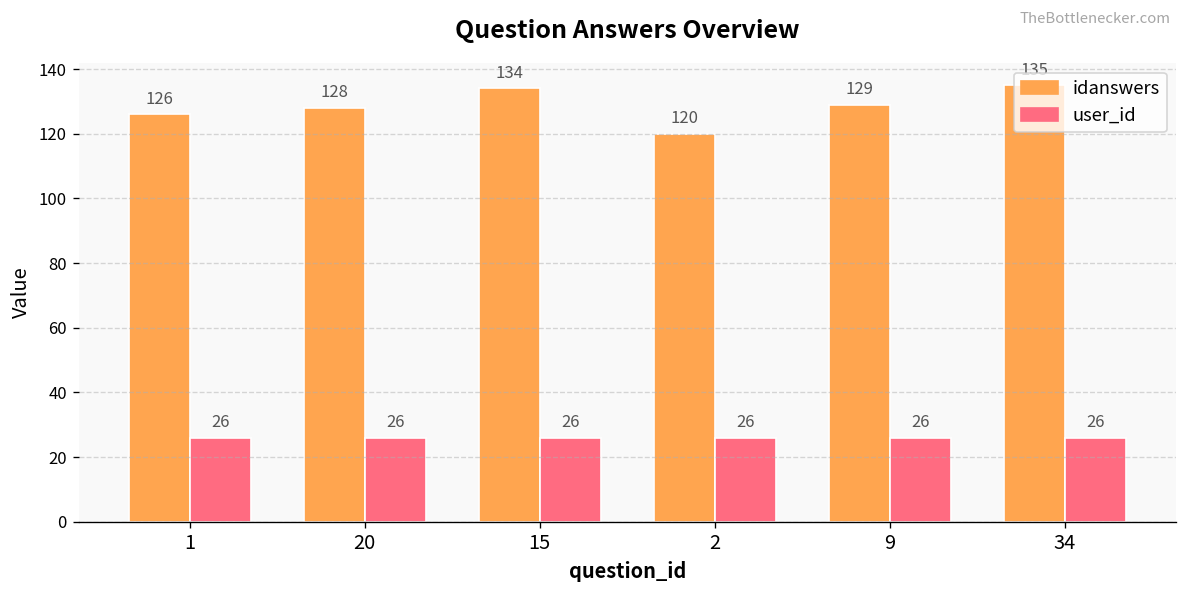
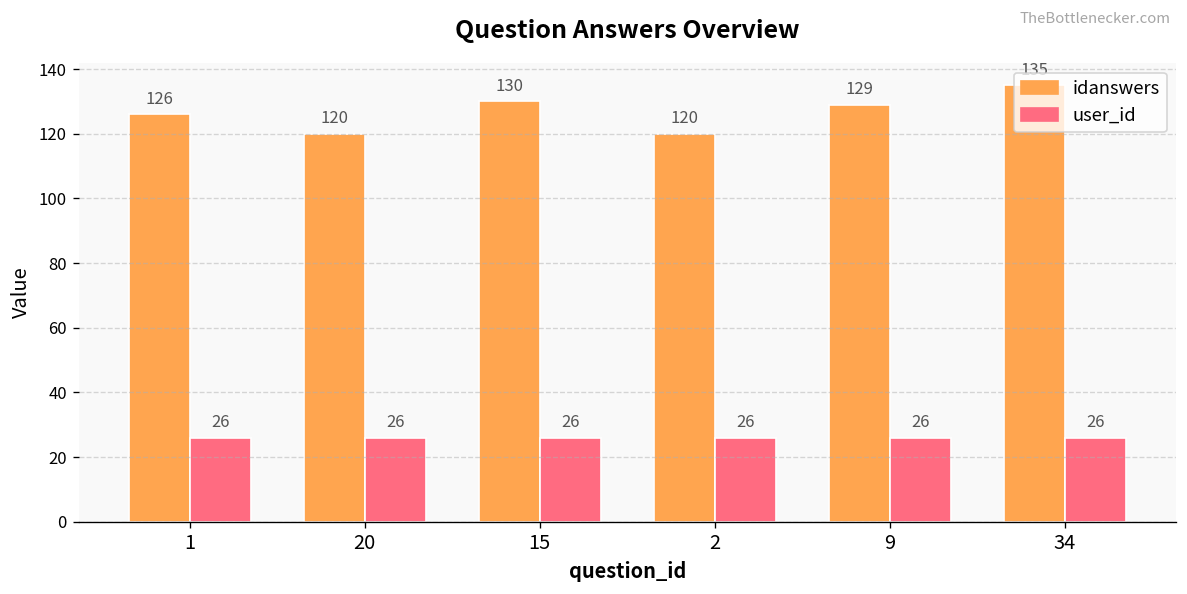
  {
    "idanswers": {
      "1": 126,
-     "20": 128,
-     "15": 134,
+     "20": 120,
+     "15": 130,
      "2": 120,
      "9": 129
    },
    "user_id": {
      "1": 26,
      "20": 26,
      "15": 26,
      "2": 26,
      "9": 26,
      "34": 26
    }
  }
